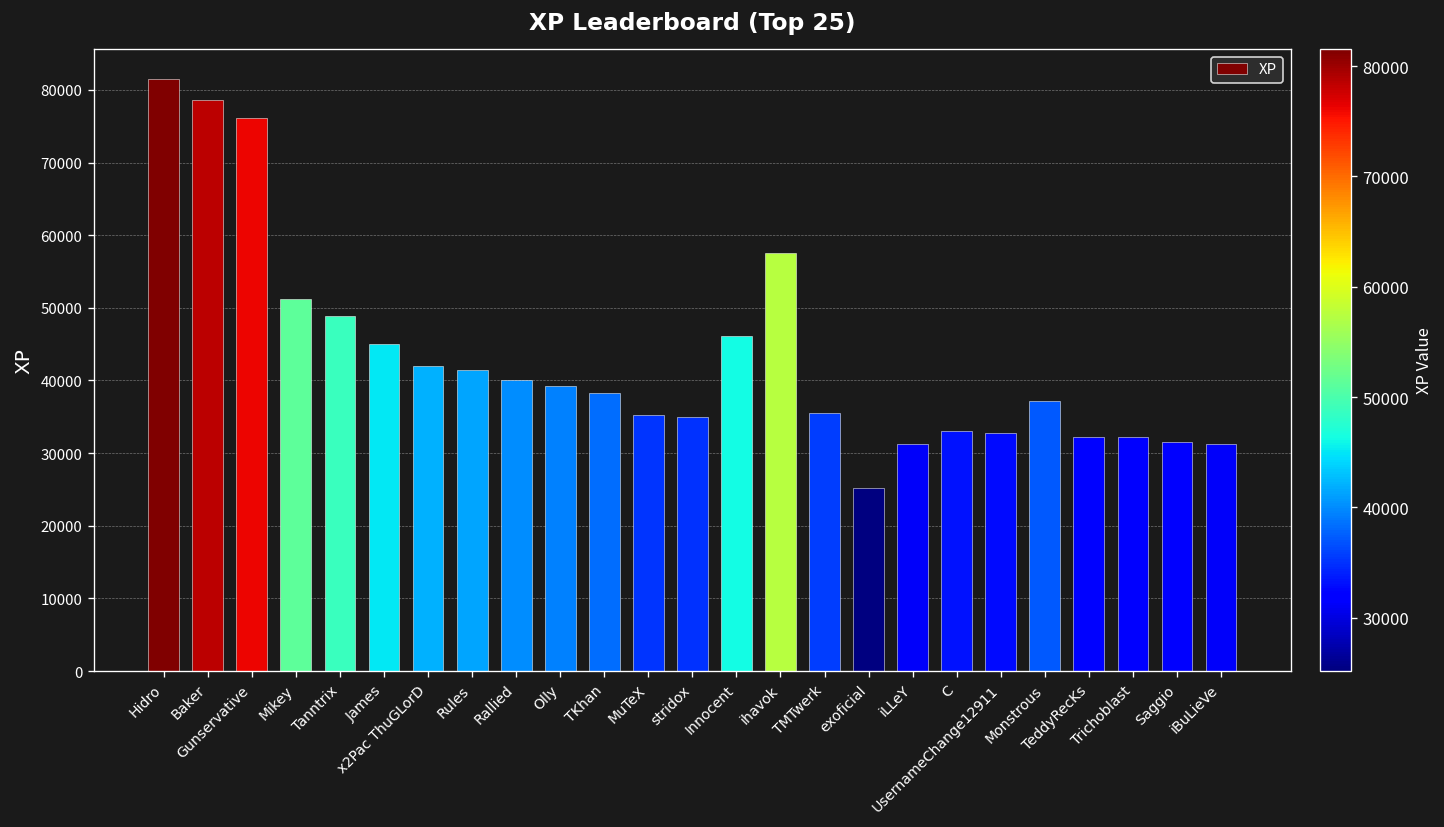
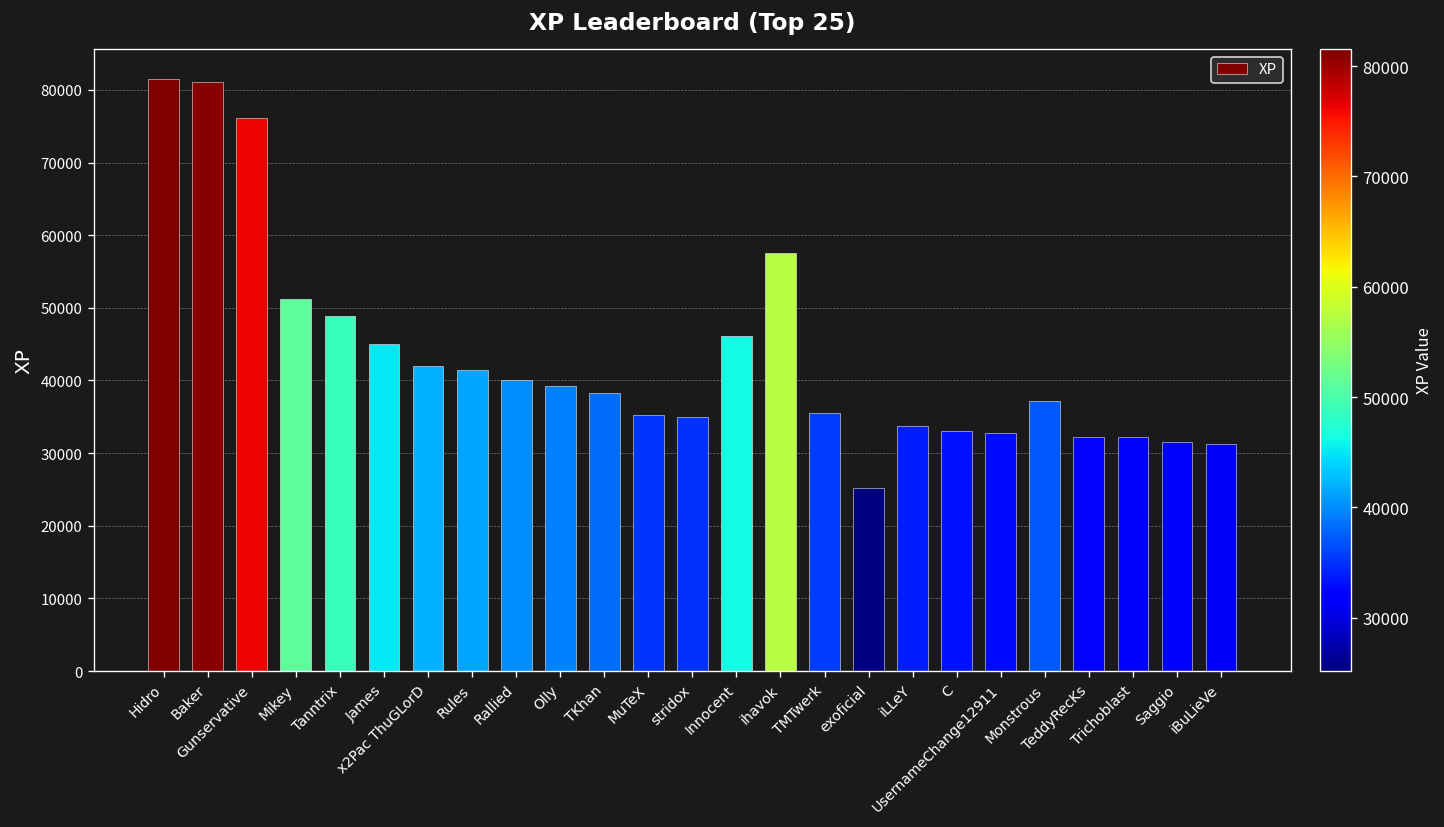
  {
    "Hidro": 82000,
-   "Baker": 79000,
+   "Baker": 81000,
    "Gunservative": 76000,
    "Mikey": 51000,
    "Tanntrix": 49000,
    "James": 45000,
    "x2Pac ThuGLorD": 42000,
    "Rules": 41000,
    "Rallied": 40000,
    "Olly": 39000,
    "TKhan": 38000,
    "MuTeX": 35000,
    "stridox": 35000,
    "Innocent": 46000,
    "ihavok": 58000,
    "TMTwerk": 36000,
    "exoficial": 25000,
-   "iLLeY": 31000,
+   "iLLeY": 34000,
    "C": 33000,
    "UsernameChange12911": 33000,
    "Monstrous": 37000,
    "TeddyRecKs": 32000,
    "Trichoblast": 32000,
    "Saggio": 32000,
    "iBuLieVe": 31000
  }
